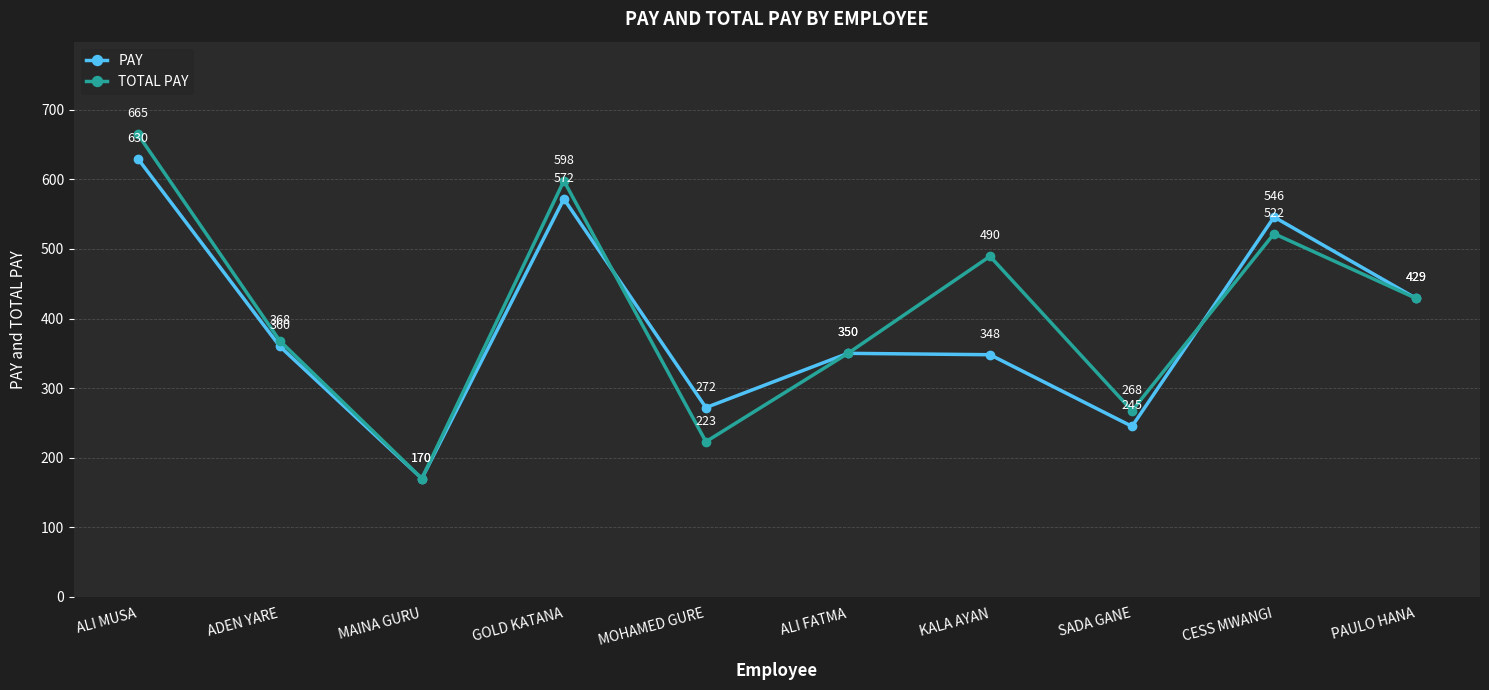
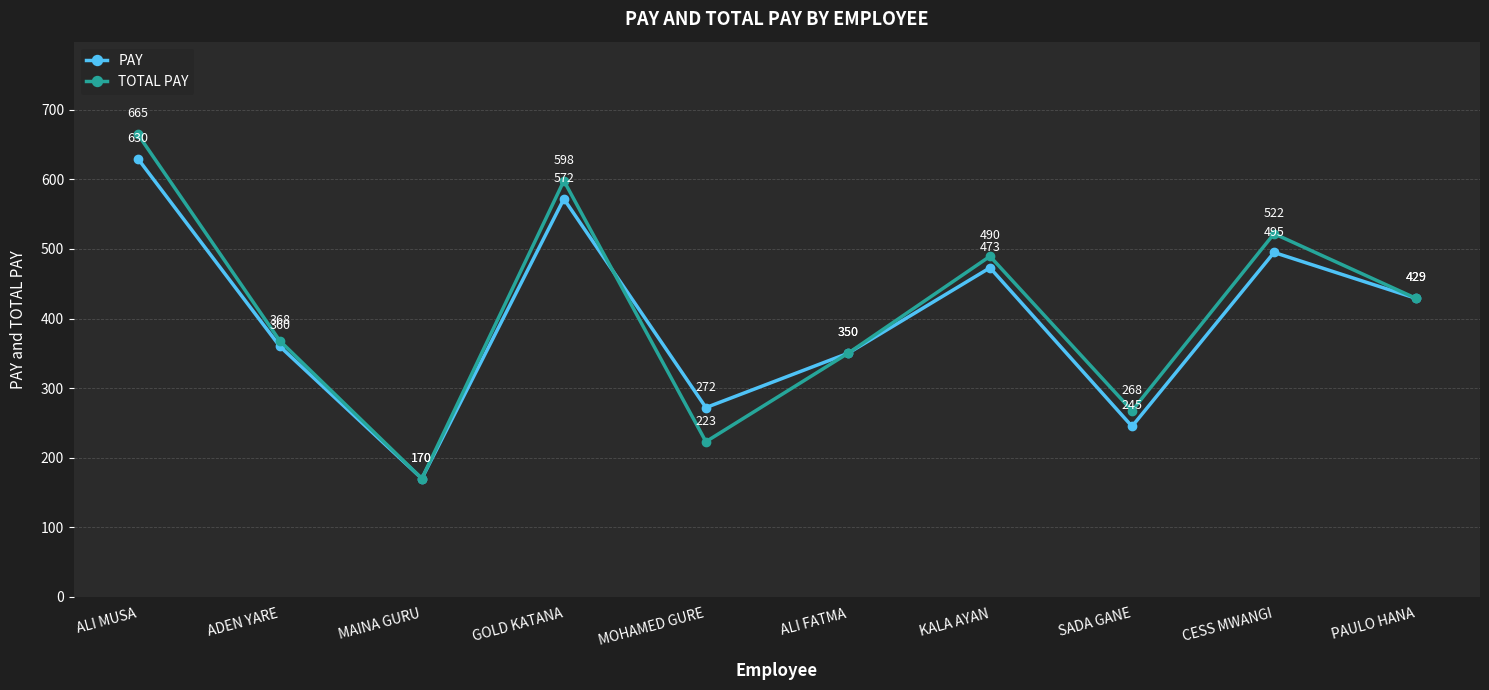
  {
    "PAY": {
      "MOHAMED GURE": 272,
-     "KALA AYAN": 348,
-     "CESS MWANGI": 546
+     "KALA AYAN": 473,
+     "CESS MWANGI": 495
    },
    "TOTAL PAY": {
      "ALI MUSA": 665,
      "GOLD KATANA": 598,
      "MOHAMED GURE": 223,
      "KALA AYAN": 490,
      "SADA GANE": 268
    }
  }
